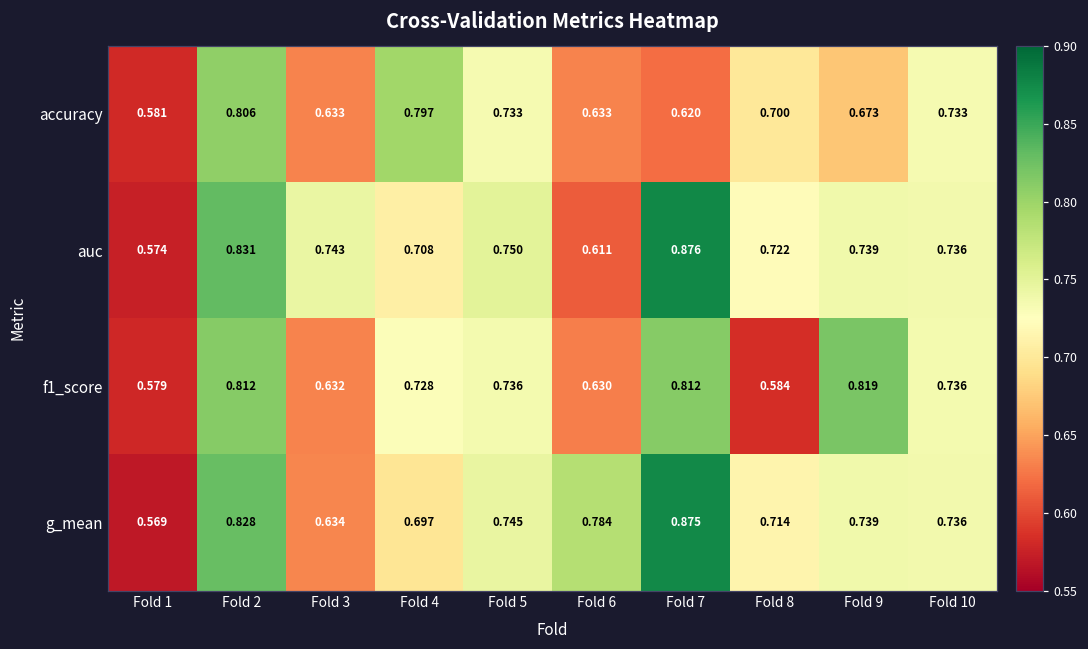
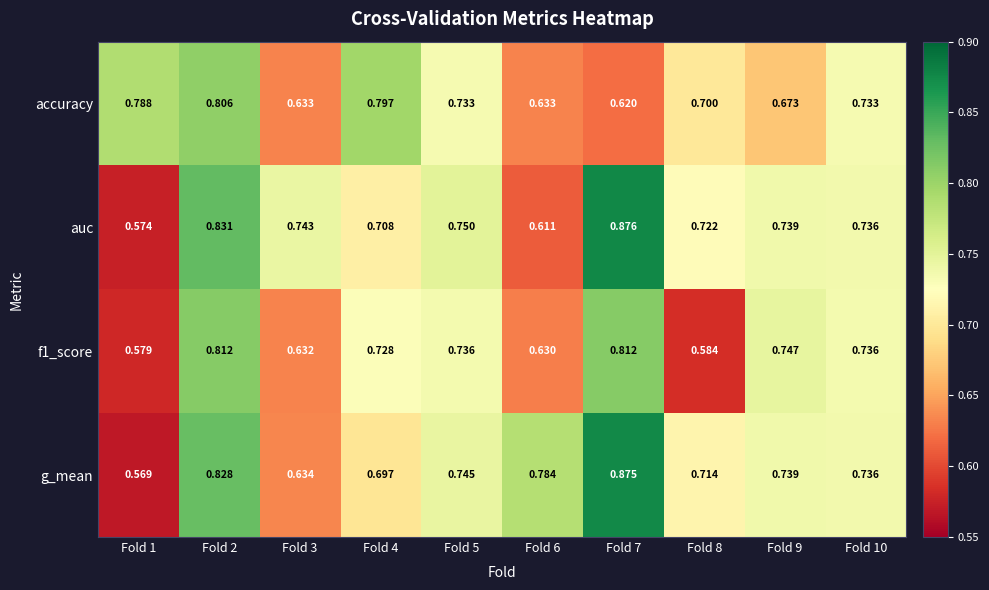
  {
    "accuracy": {
-     "Fold 1": 0.581,
+     "Fold 1": 0.788,
      "Fold 2": 0.806,
      "Fold 3": 0.633,
      "Fold 4": 0.797,
      "Fold 5": 0.733,
      "Fold 6": 0.633,
      "Fold 7": 0.620,
      "Fold 8": 0.700,
      "Fold 9": 0.673,
      "Fold 10": 0.733
    },
    "auc": {
      "Fold 1": 0.574,
      "Fold 2": 0.831,
      "Fold 3": 0.743,
      "Fold 4": 0.708,
      "Fold 5": 0.750,
      "Fold 6": 0.611,
      "Fold 7": 0.876,
      "Fold 8": 0.722,
      "Fold 9": 0.739,
      "Fold 10": 0.736
    },
    "f1_score": {
      "Fold 1": 0.579,
      "Fold 2": 0.812,
      "Fold 3": 0.632,
      "Fold 4": 0.728,
      "Fold 5": 0.736,
      "Fold 6": 0.630,
      "Fold 7": 0.812,
      "Fold 8": 0.584,
-     "Fold 9": 0.819,
+     "Fold 9": 0.747,
      "Fold 10": 0.736
    },
    "g_mean": {
      "Fold 1": 0.569,
      "Fold 2": 0.828,
      "Fold 3": 0.634,
      "Fold 4": 0.697,
      "Fold 5": 0.745,
      "Fold 6": 0.784,
      "Fold 7": 0.875,
      "Fold 8": 0.714,
      "Fold 9": 0.739,
      "Fold 10": 0.736
    }
  }
